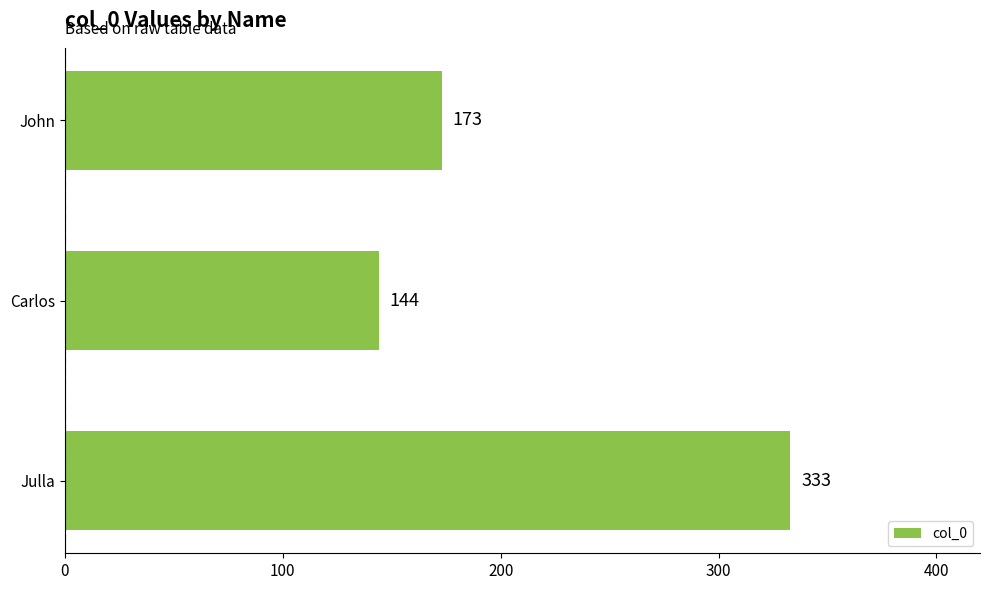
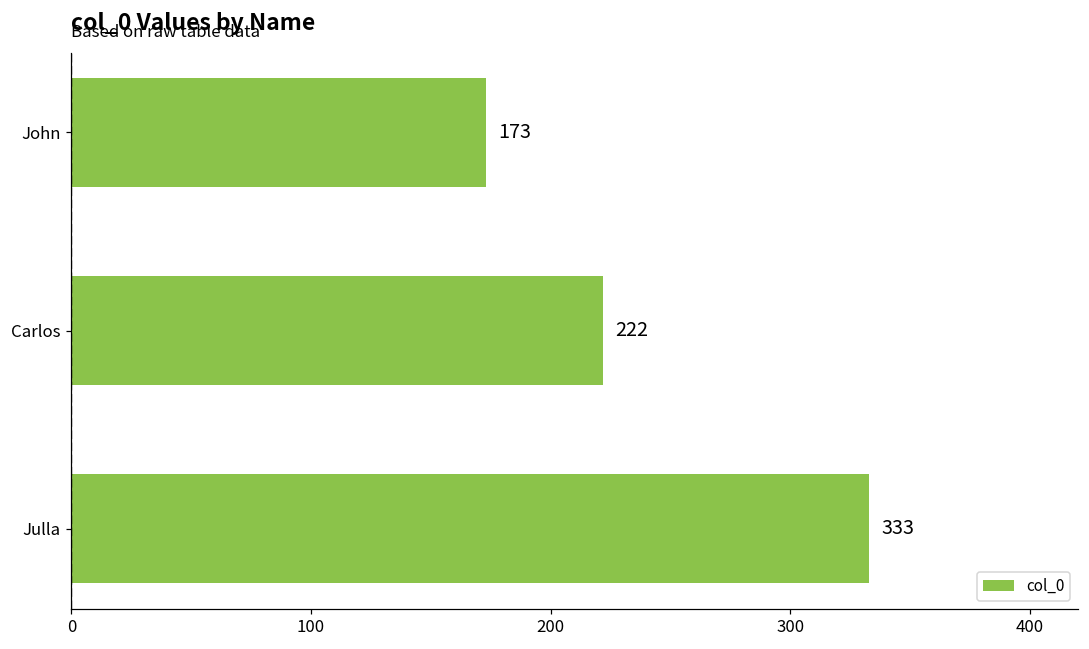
  {
    "John": 173,
-   "Carlos": 144,
+   "Carlos": 222,
    "Julla": 333
  }
